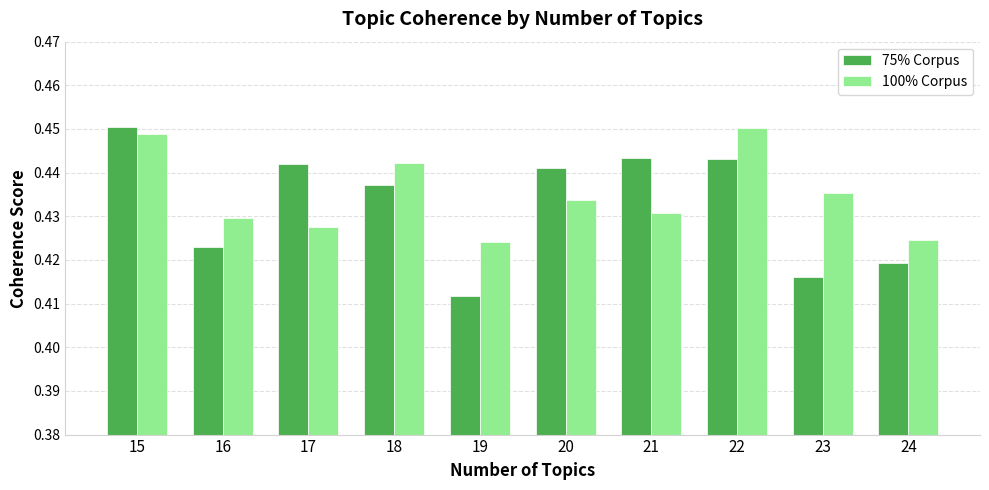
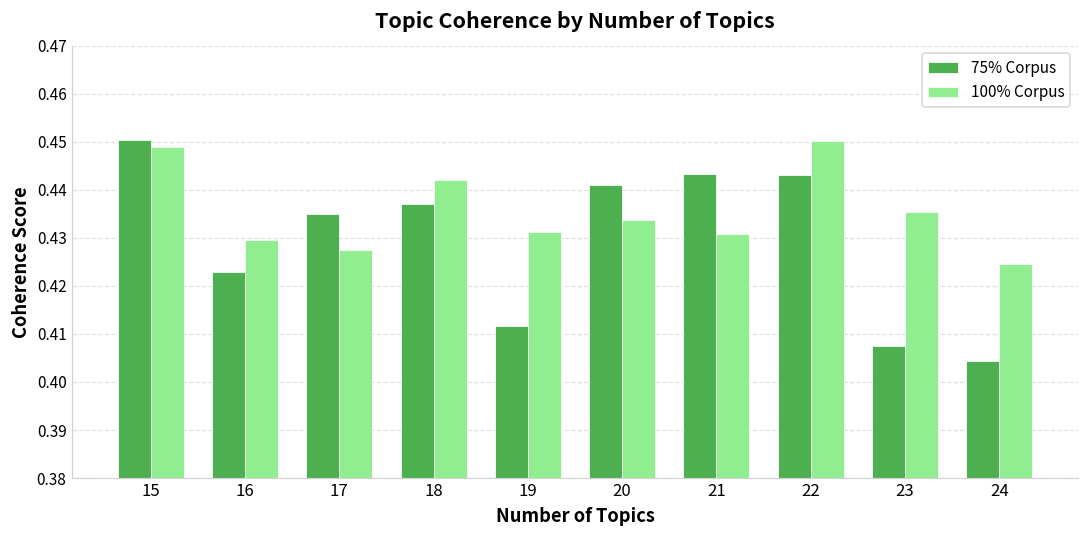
  {
    "75% Corpus": {
      "15": 0.450,
      "16": 0.423,
-     "17": 0.442,
+     "17": 0.435,
      "18": 0.437,
      "19": 0.412,
      "20": 0.441,
      "21": 0.443,
      "22": 0.443,
-     "23": 0.416,
-     "24": 0.419
+     "23": 0.408,
+     "24": 0.404
    },
    "100% Corpus": {
      "15": 0.449,
      "16": 0.430,
      "17": 0.427,
      "18": 0.442,
-     "19": 0.424,
+     "19": 0.431,
      "20": 0.434,
      "21": 0.431,
      "22": 0.450,
      "23": 0.435,
      "24": 0.425
    }
  }
